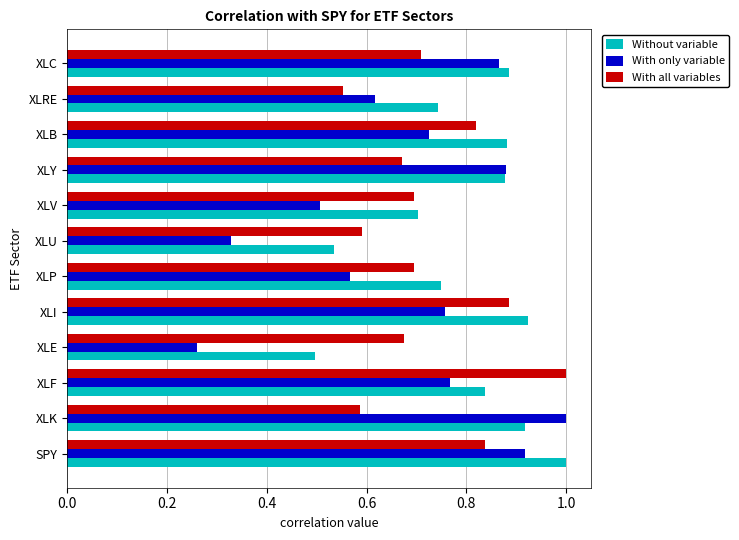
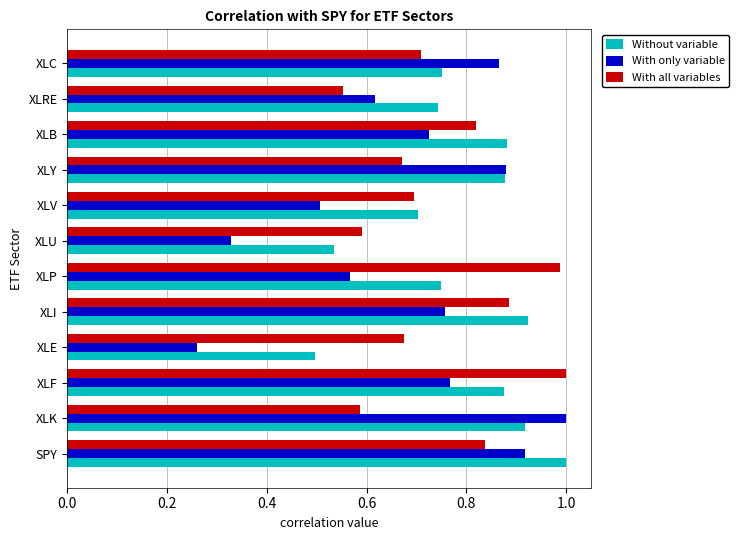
  {
    "Without variable": {
-     "XLC": 0.88,
+     "XLC": 0.75,
      "XLRE": 0.74,
      "XLB": 0.88,
      "XLY": 0.88,
      "XLV": 0.70,
      "XLU": 0.54,
      "XLP": 0.75,
      "XLI": 0.92,
      "XLE": 0.50,
-     "XLF": 0.84,
+     "XLF": 0.88,
      "XLK": 0.92,
      "SPY": 1.00
    },
    "With only variable": {
      "XLC": 0.87,
      "XLRE": 0.62,
      "XLB": 0.73,
      "XLY": 0.88,
      "XLV": 0.51,
      "XLU": 0.33,
      "XLP": 0.57,
      "XLI": 0.76,
      "XLE": 0.26,
      "XLF": 0.77,
      "XLK": 1.00,
      "SPY": 0.92
    },
    "With all variables": {
      "XLC": 0.71,
      "XLRE": 0.55,
      "XLB": 0.82,
      "XLY": 0.67,
      "XLV": 0.69,
      "XLU": 0.59,
-     "XLP": 0.69,
+     "XLP": 0.99,
      "XLI": 0.89,
      "XLE": 0.67,
      "XLF": 1.00,
      "XLK": 0.59,
      "SPY": 0.84
    }
  }
